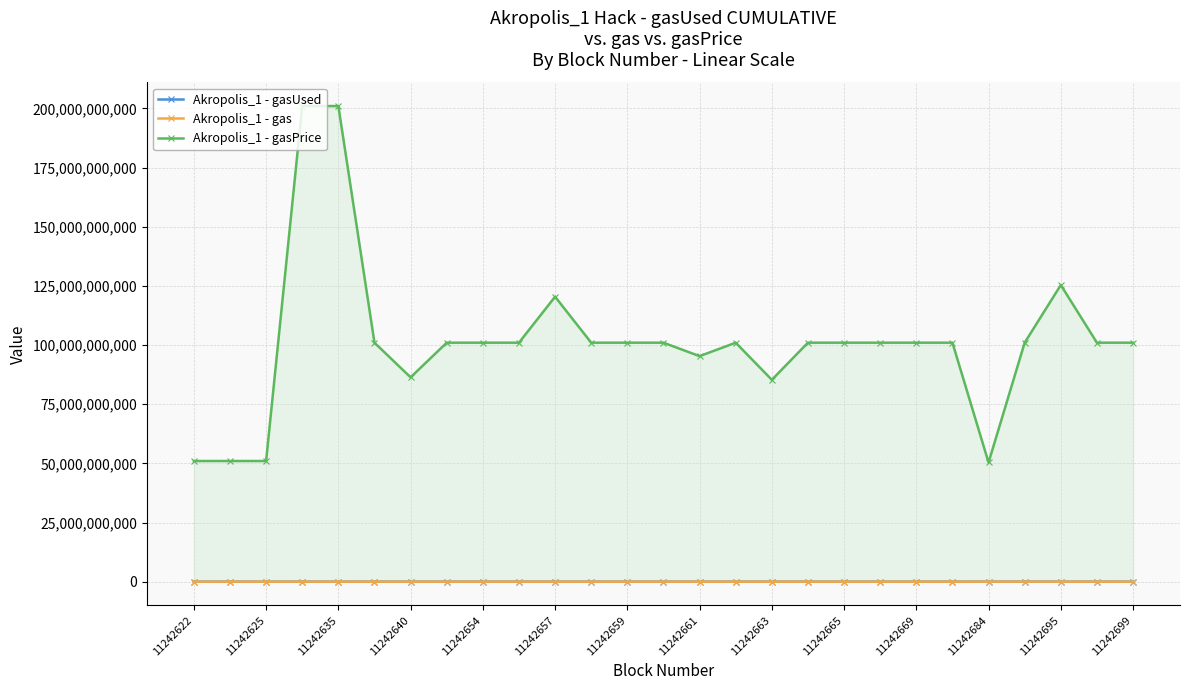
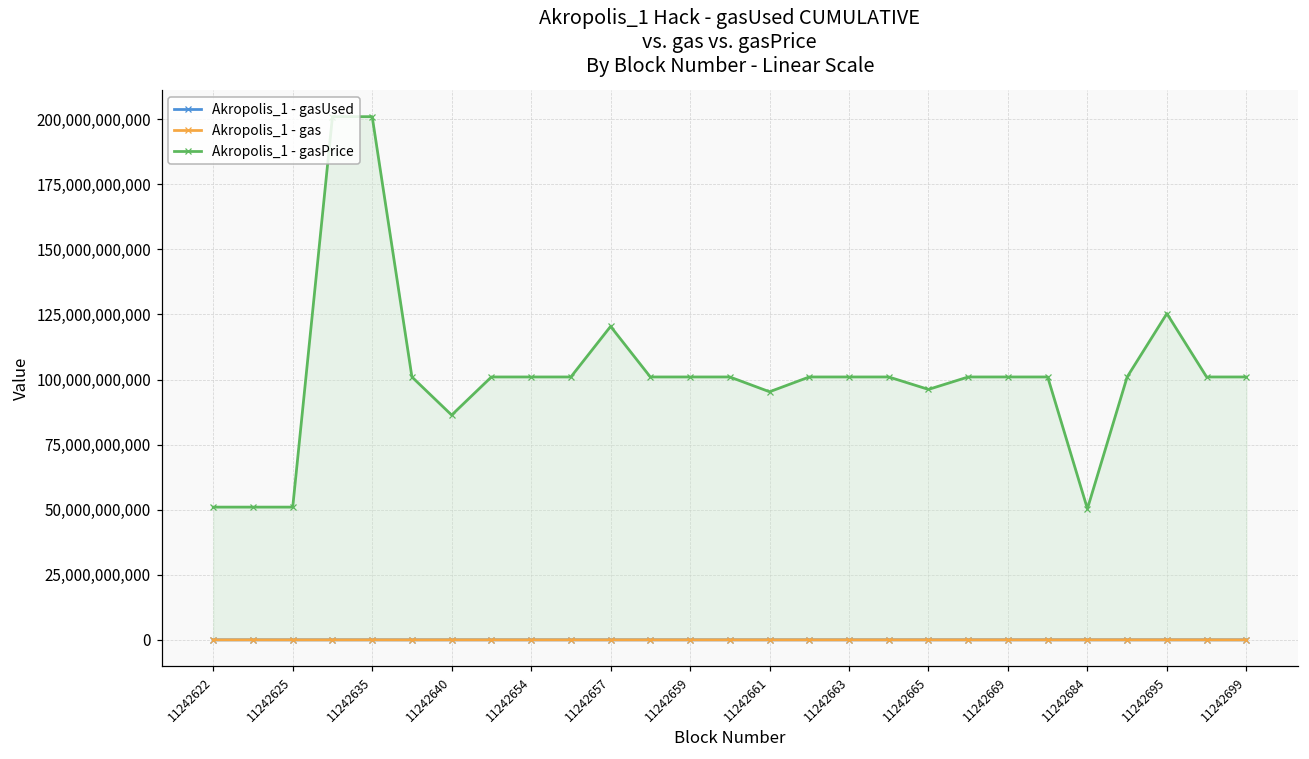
  {
    "Akropolis_1 - gas": {
      "11242622": "0",
      "11242625": "0",
      "11242635": "0",
      "11242640": "0",
      "11242654": "0",
      "11242657": "0",
      "11242659": "0",
      "11242661": "0",
      "11242663": "0",
      "11242665": "0",
      "11242669": "0",
      "11242684": "0",
      "11242695": "0",
      "11242699": "0"
    },
    "Akropolis_1 - gasPrice": {
      "11242622": "51,000,000,000",
      "11242625": "51,000,000,000",
      "11242635": "201,000,000,000",
      "11242640": "86,000,000,000",
      "11242654": "101,000,000,000",
      "11242657": "120,000,000,000",
      "11242659": "101,000,000,000",
      "11242661": "95,000,000,000",
-     "11242663": "85,000,000,000",
-     "11242665": "101,000,000,000",
+     "11242663": "101,000,000,000",
+     "11242665": "96,000,000,000",
      "11242669": "101,000,000,000",
      "11242684": "50,000,000,000",
      "11242695": "125,000,000,000",
      "11242699": "101,000,000,000"
    }
  }
